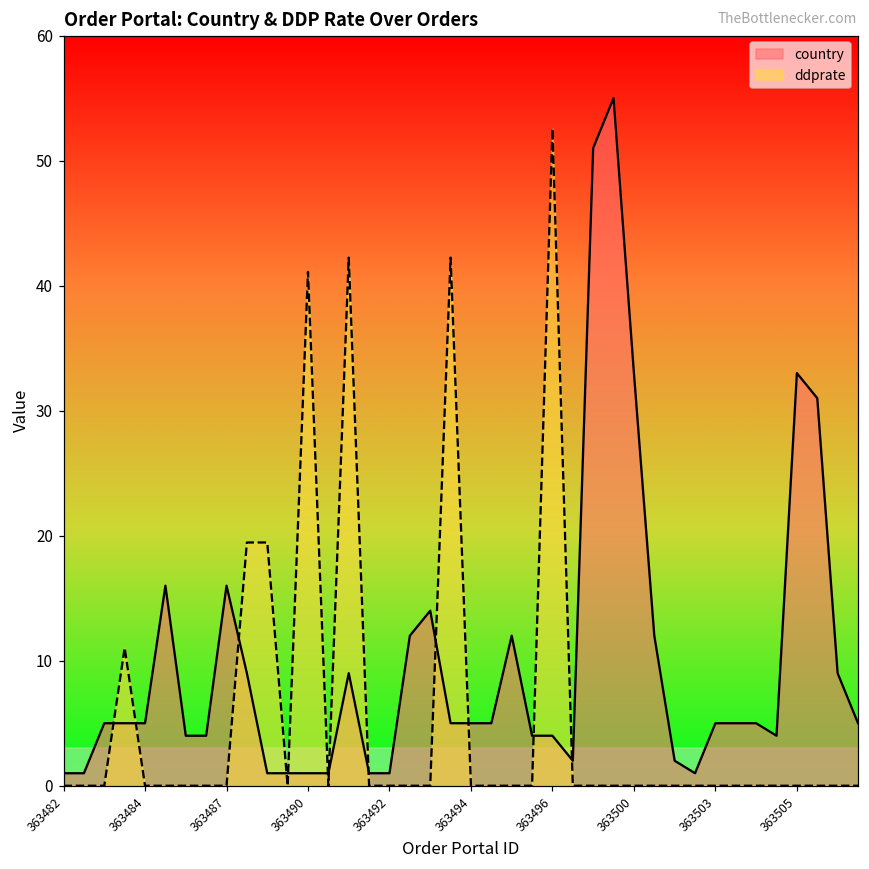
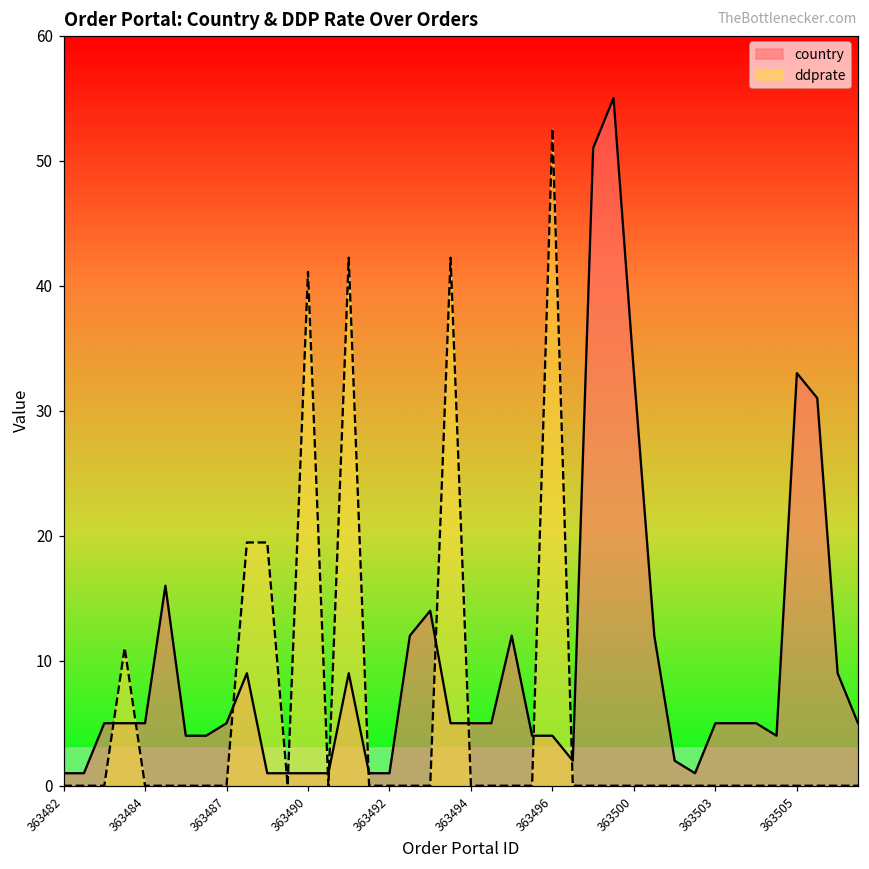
  {
    "country": {
-     "363487": 16,
+     "363487": 5,
      "363500": 33,
      "363505": 33
    }
  }
